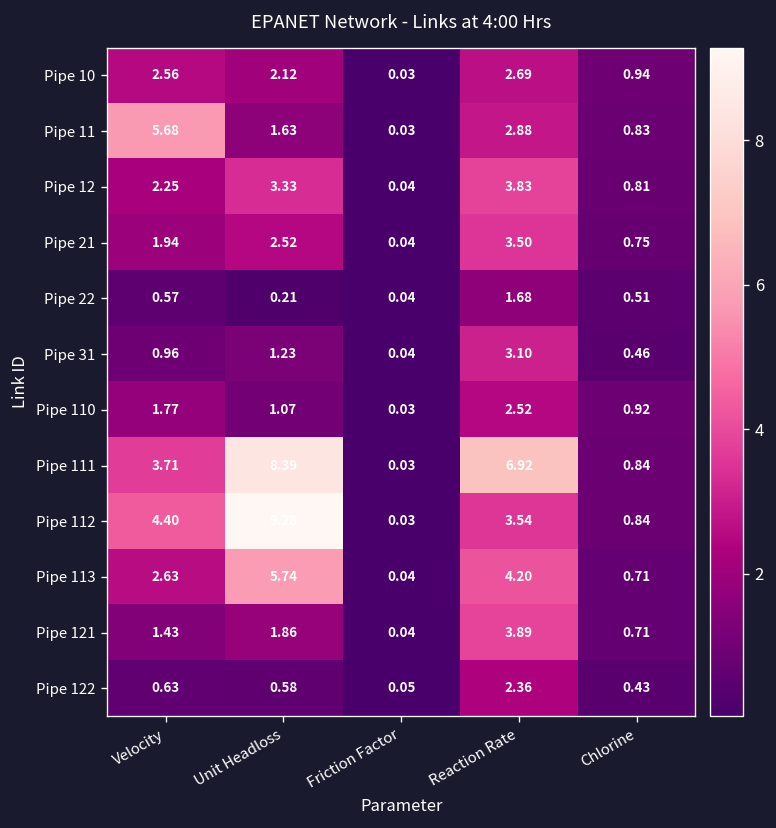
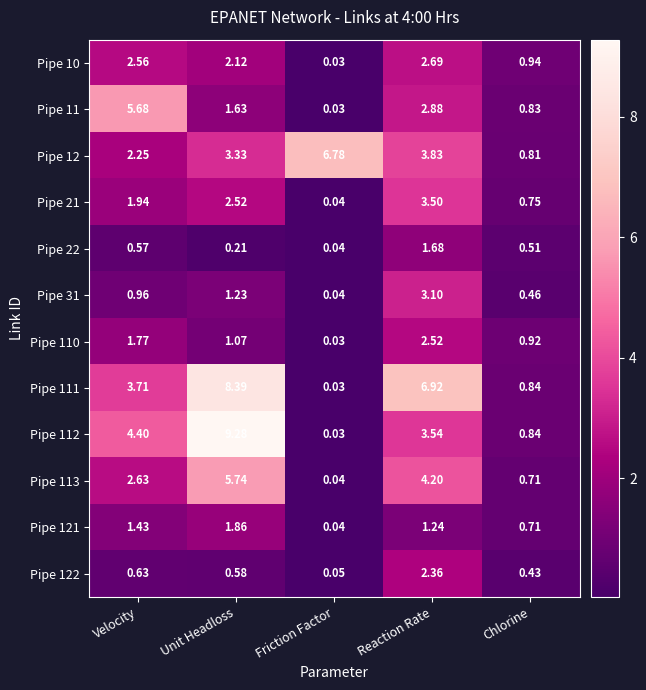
  {
    "Pipe 10": {
      "Velocity": 2.56,
      "Unit Headloss": 2.12,
      "Friction Factor": 0.03,
      "Reaction Rate": 2.69,
      "Chlorine": 0.94
    },
    "Pipe 11": {
      "Velocity": 5.68,
      "Unit Headloss": 1.63,
      "Friction Factor": 0.03,
      "Reaction Rate": 2.88,
      "Chlorine": 0.83
    },
    "Pipe 12": {
      "Velocity": 2.25,
      "Unit Headloss": 3.33,
-     "Friction Factor": 0.04,
+     "Friction Factor": 6.78,
      "Reaction Rate": 3.83,
      "Chlorine": 0.81
    },
    "Pipe 21": {
      "Velocity": 1.94,
      "Unit Headloss": 2.52,
      "Friction Factor": 0.04,
      "Reaction Rate": 3.50,
      "Chlorine": 0.75
    },
    "Pipe 22": {
      "Velocity": 0.57,
      "Unit Headloss": 0.21,
      "Friction Factor": 0.04,
      "Reaction Rate": 1.68,
      "Chlorine": 0.51
    },
    "Pipe 31": {
      "Velocity": 0.96,
      "Unit Headloss": 1.23,
      "Friction Factor": 0.04,
      "Reaction Rate": 3.10,
      "Chlorine": 0.46
    },
    "Pipe 110": {
      "Velocity": 1.77,
      "Unit Headloss": 1.07,
      "Friction Factor": 0.03,
      "Reaction Rate": 2.52,
      "Chlorine": 0.92
    },
    "Pipe 111": {
      "Velocity": 3.71,
      "Friction Factor": 0.03,
      "Reaction Rate": 6.92,
      "Chlorine": 0.84
    },
    "Pipe 112": {
      "Velocity": 4.40,
      "Friction Factor": 0.03,
      "Reaction Rate": 3.54,
      "Chlorine": 0.84
    },
    "Pipe 113": {
      "Velocity": 2.63,
      "Unit Headloss": 5.74,
      "Friction Factor": 0.04,
      "Reaction Rate": 4.20,
      "Chlorine": 0.71
    },
    "Pipe 121": {
      "Velocity": 1.43,
      "Unit Headloss": 1.86,
      "Friction Factor": 0.04,
-     "Reaction Rate": 3.89,
+     "Reaction Rate": 1.24,
      "Chlorine": 0.71
    },
    "Pipe 122": {
      "Velocity": 0.63,
      "Unit Headloss": 0.58,
      "Friction Factor": 0.05,
      "Reaction Rate": 2.36,
      "Chlorine": 0.43
    }
  }
